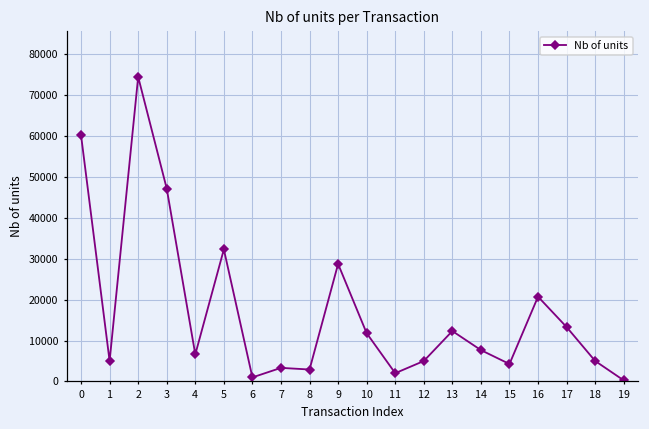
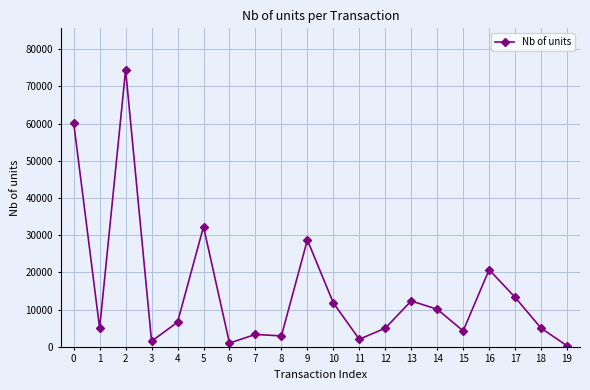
  {
    "0": 60000,
    "1": 5000,
    "2": 74000,
-   "3": 47000,
+   "3": 2000,
    "4": 7000,
    "5": 32000,
    "6": 1000,
    "7": 3000,
    "8": 3000,
    "9": 29000,
    "10": 12000,
    "11": 2000,
    "12": 5000,
    "13": 12000,
-   "14": 8000,
+   "14": 10000,
    "15": 4000,
    "16": 21000,
    "17": 13000,
    "18": 5000,
    "19": 0
  }
